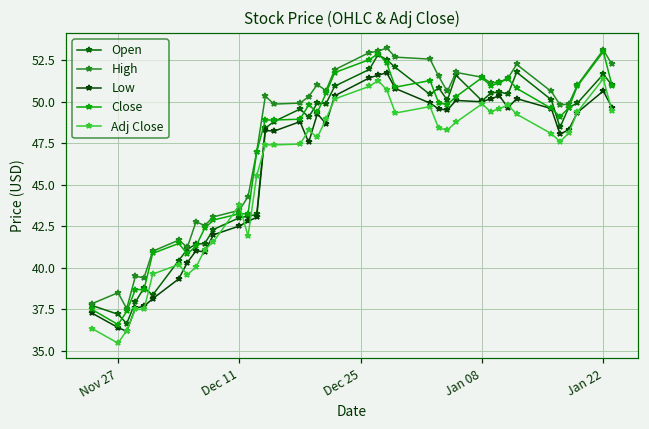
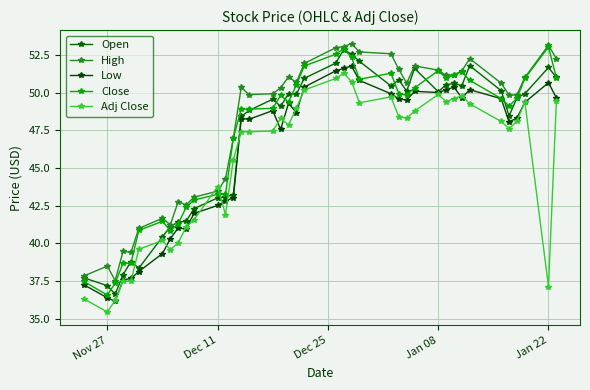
  {
    "Adj Close": {
      "Nov 27": 35.5,
      "Dec 11": 43.8,
-     "Jan 22": 51.4
+     "Jan 22": 37.1
    }
  }
